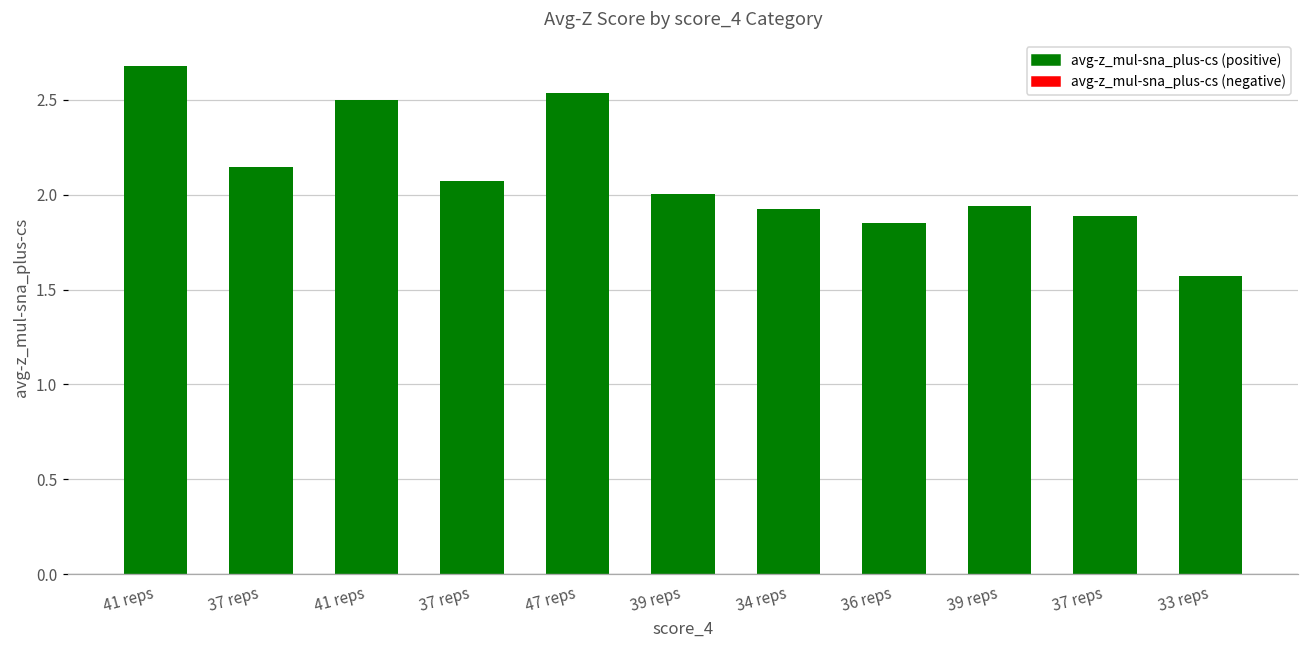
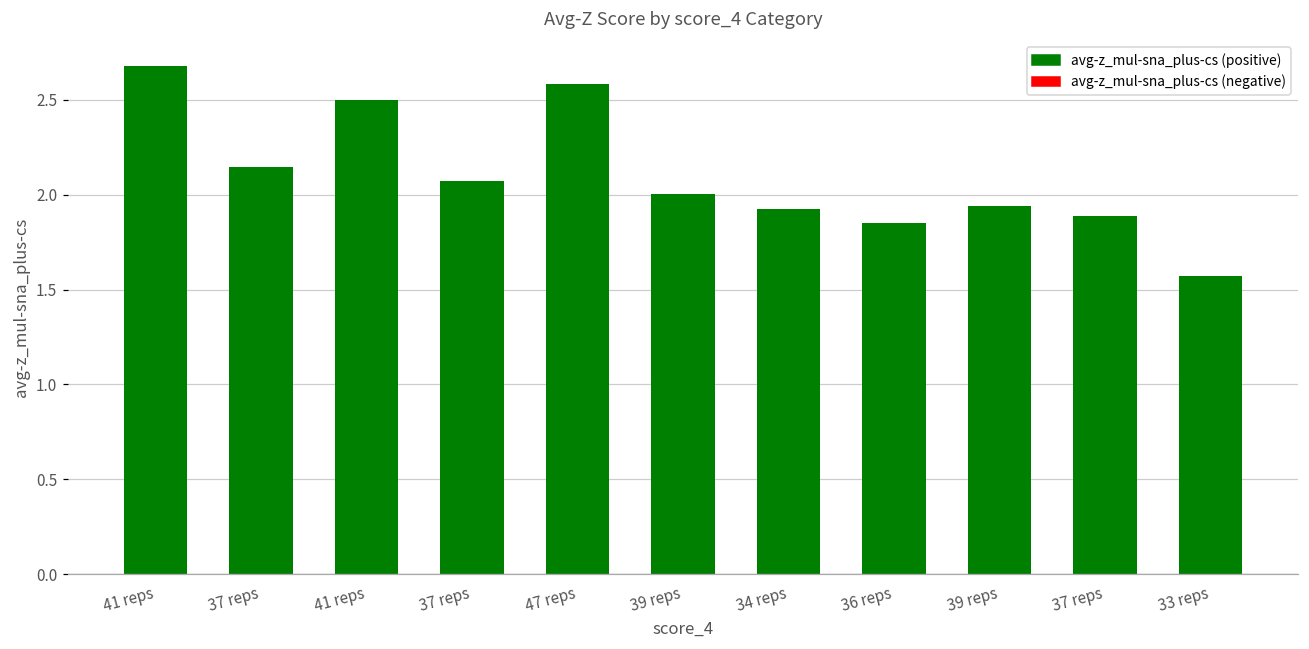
  {
-   "47 reps": 2.54,
+   "47 reps": 2.59,
    "34 reps": 1.93,
    "36 reps": 1.85,
    "33 reps": 1.57
  }
